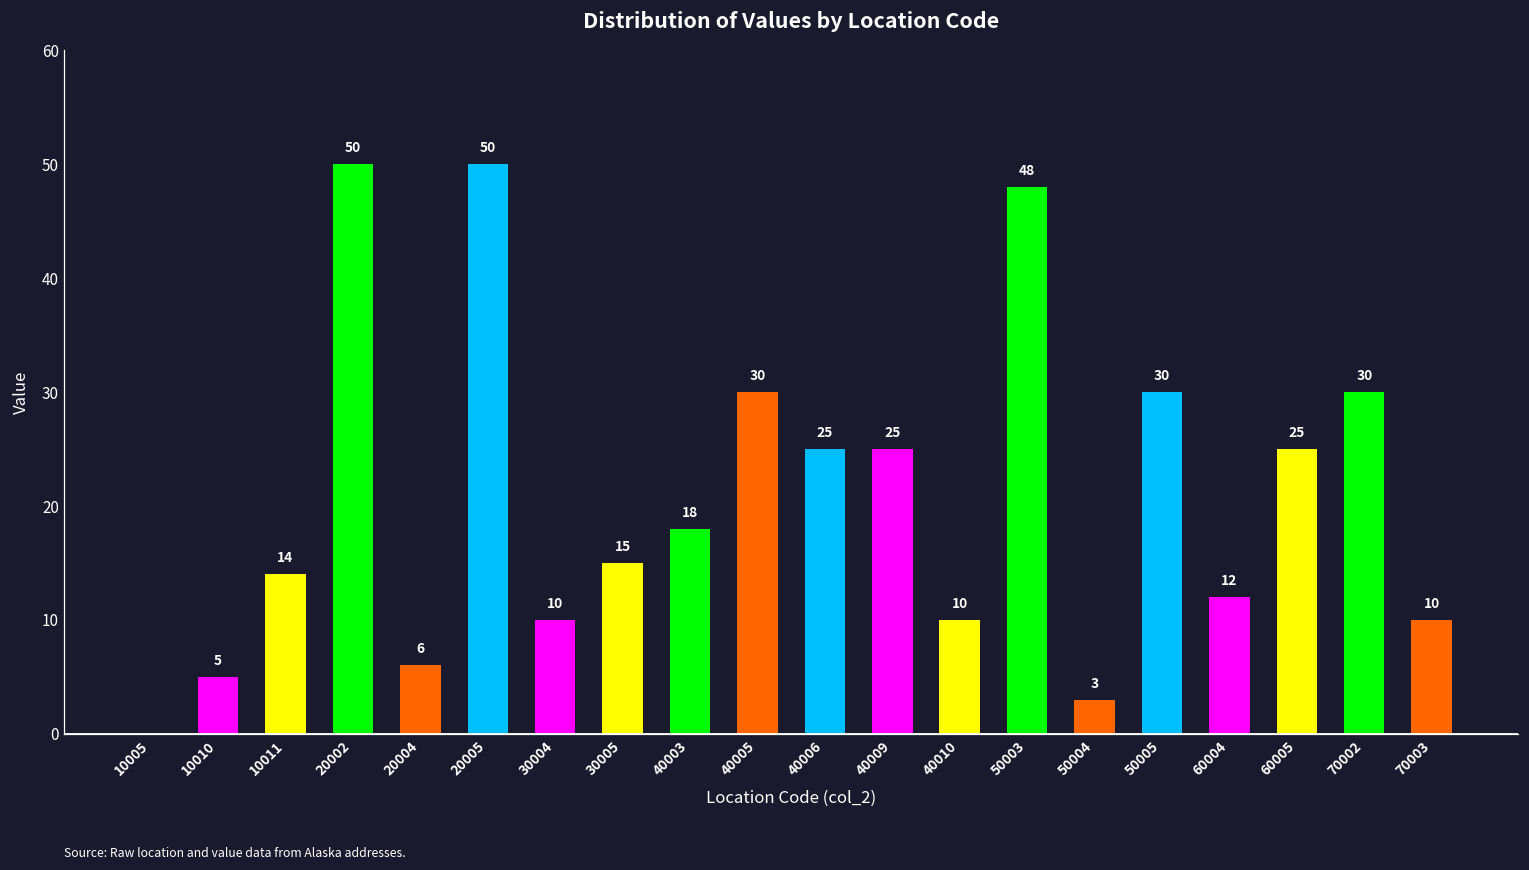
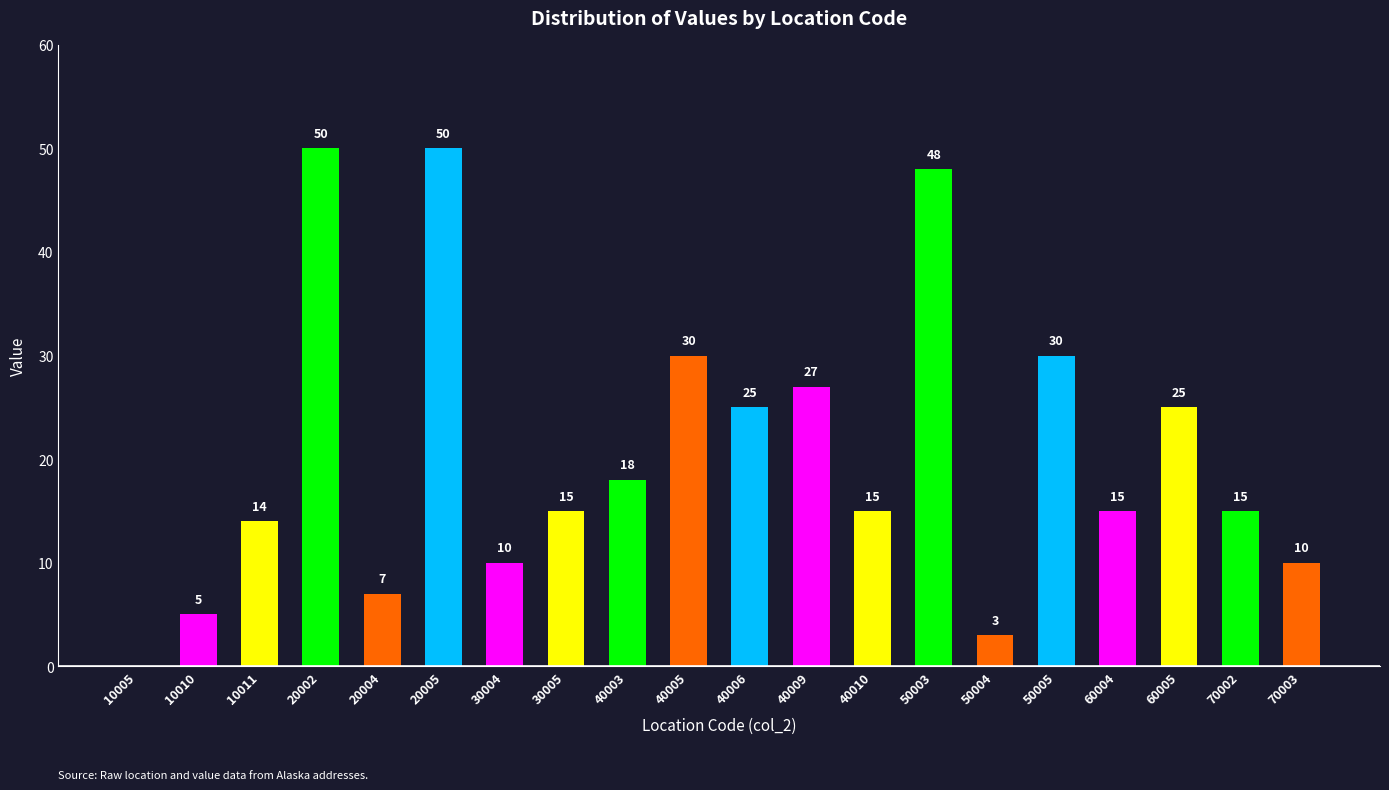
  {
    "10010": 5,
    "10011": 14,
    "20002": 50,
-   "20004": 6,
+   "20004": 7,
    "20005": 50,
    "30004": 10,
    "30005": 15,
    "40003": 18,
    "40005": 30,
    "40006": 25,
-   "40009": 25,
-   "40010": 10,
+   "40009": 27,
+   "40010": 15,
    "50003": 48,
    "50004": 3,
    "50005": 30,
-   "60004": 12,
+   "60004": 15,
    "60005": 25,
-   "70002": 30,
+   "70002": 15,
    "70003": 10
  }
